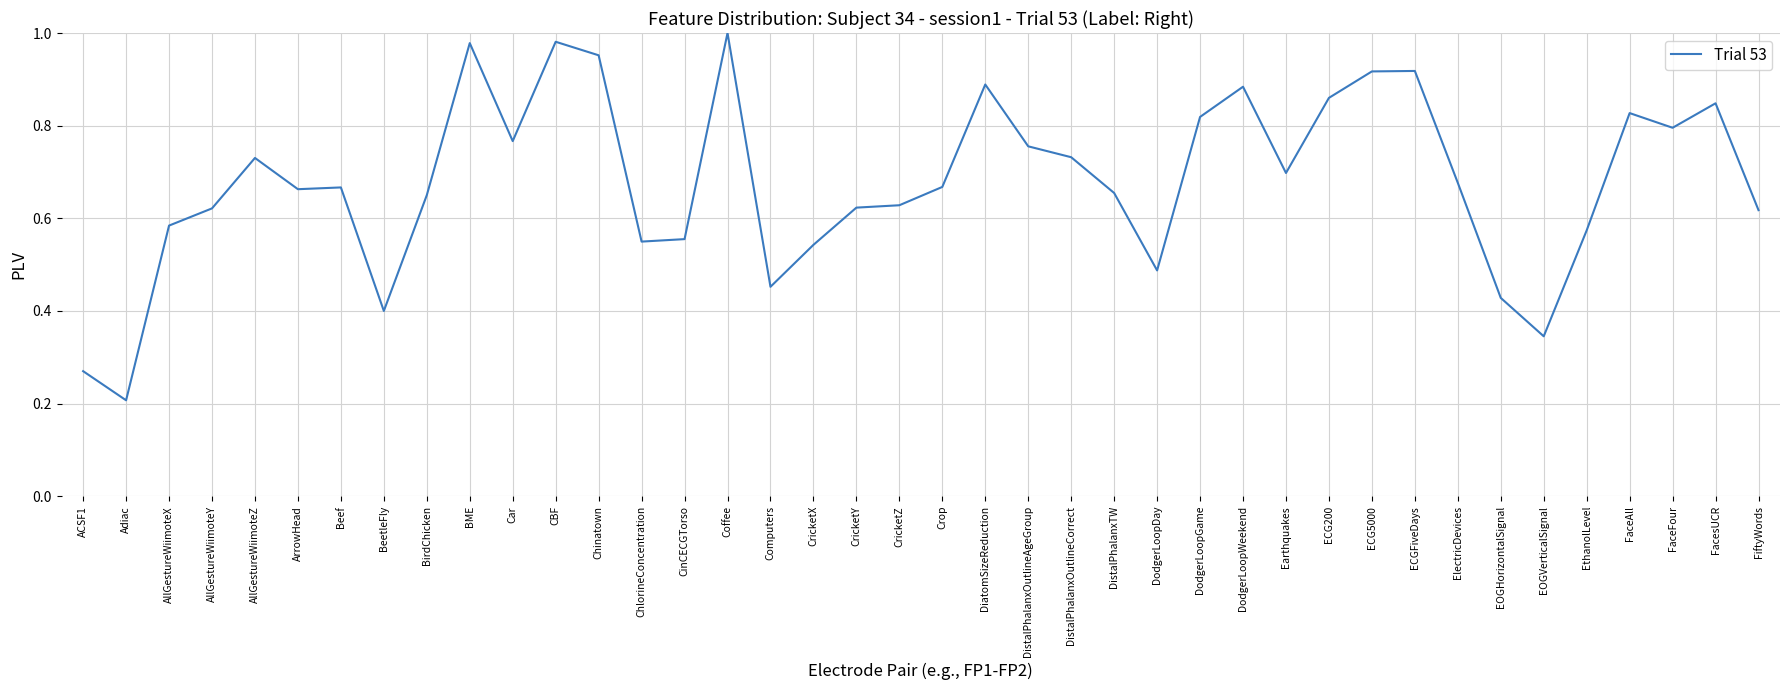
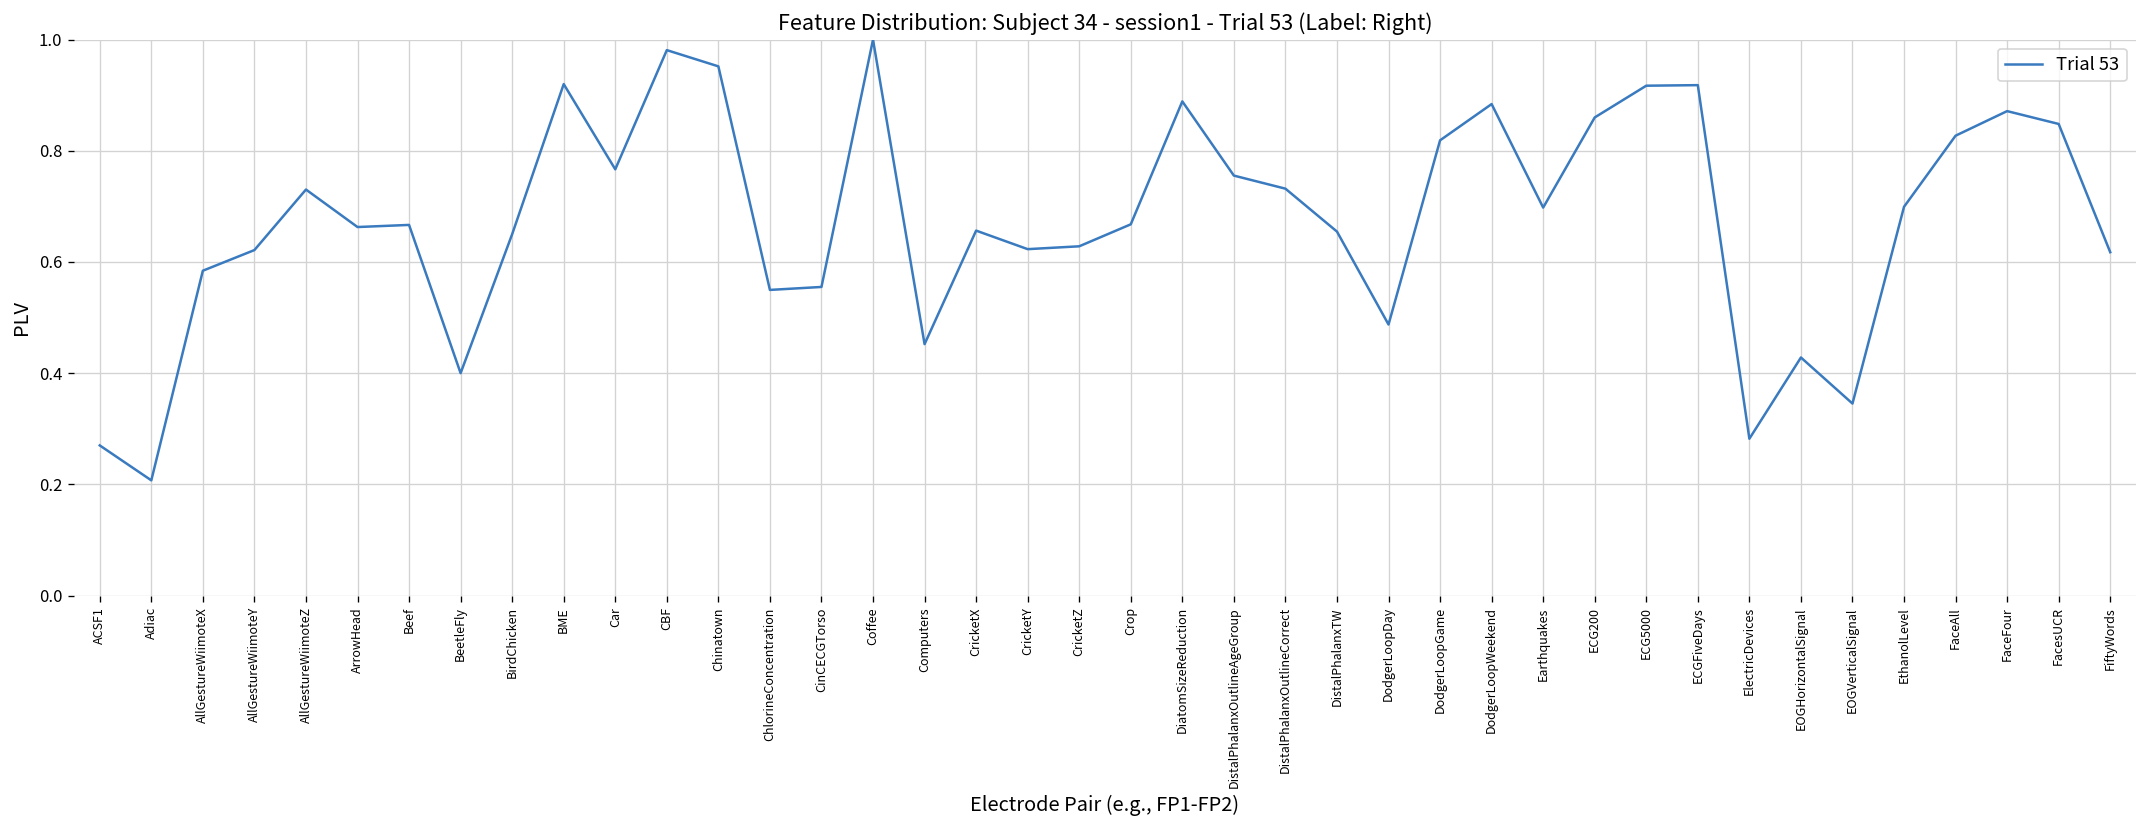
  {
    "ACSF1": 0.27,
    "Adiac": 0.21,
    "AllGestureWiimoteX": 0.58,
    "AllGestureWiimoteY": 0.62,
    "AllGestureWiimoteZ": 0.73,
    "ArrowHead": 0.66,
    "Beef": 0.67,
    "BeetleFly": 0.40,
    "BirdChicken": 0.65,
-   "BME": 0.98,
+   "BME": 0.92,
    "Car": 0.77,
    "CBF": 0.98,
    "Chinatown": 0.95,
    "ChlorineConcentration": 0.55,
    "CinCECGTorso": 0.56,
    "Coffee": 1.00,
    "Computers": 0.45,
-   "CricketX": 0.54,
+   "CricketX": 0.66,
    "CricketY": 0.62,
    "CricketZ": 0.63,
    "Crop": 0.67,
    "DiatomSizeReduction": 0.89,
    "DistalPhalanxOutlineAgeGroup": 0.76,
    "DistalPhalanxOutlineCorrect": 0.73,
    "DistalPhalanxTW": 0.65,
    "DodgerLoopDay": 0.49,
    "DodgerLoopGame": 0.82,
    "DodgerLoopWeekend": 0.88,
    "Earthquakes": 0.70,
    "ECG200": 0.86,
    "ECG5000": 0.92,
    "ECGFiveDays": 0.92,
-   "ElectricDevices": 0.68,
+   "ElectricDevices": 0.28,
    "EOGHorizontalSignal": 0.43,
    "EOGVerticalSignal": 0.35,
-   "EthanolLevel": 0.57,
+   "EthanolLevel": 0.70,
    "FaceAll": 0.83,
-   "FaceFour": 0.80,
+   "FaceFour": 0.87,
    "FacesUCR": 0.85,
    "FiftyWords": 0.62
  }
